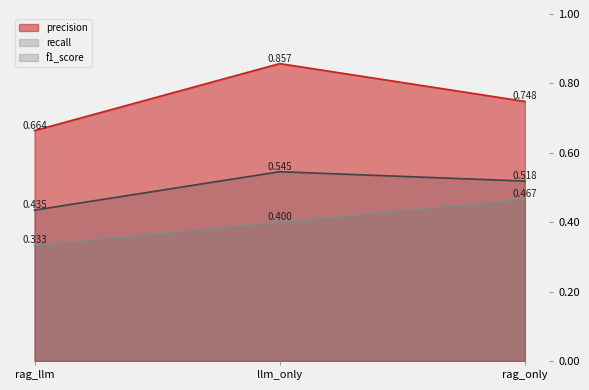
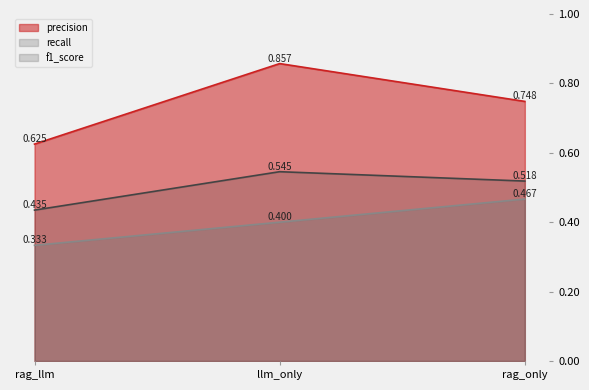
  {
    "precision": {
-     "rag_llm": 0.664,
+     "rag_llm": 0.625,
      "llm_only": 0.857,
      "rag_only": 0.748
    }
  }
